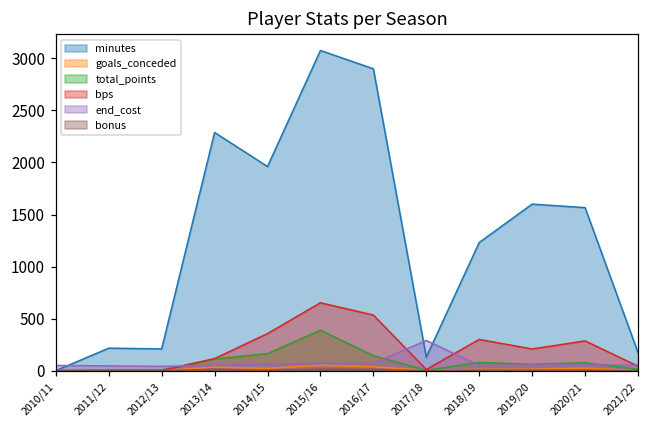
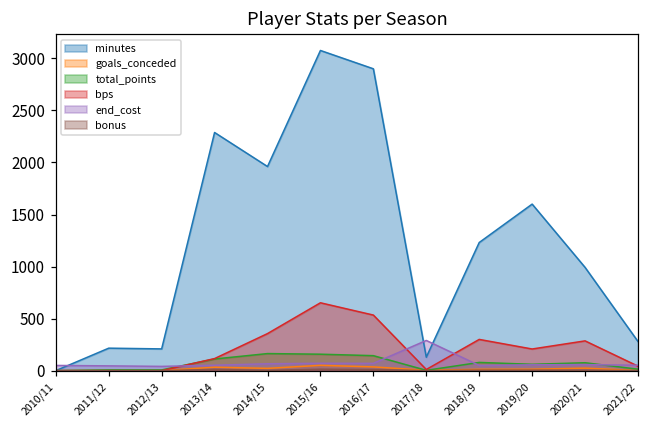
  {
    "minutes": {
      "2011/12": 200,
      "2012/13": 200,
      "2013/14": 2300,
      "2014/15": 2000,
      "2015/16": 3100,
      "2016/17": 2900,
      "2017/18": 100,
      "2018/19": 1200,
      "2019/20": 1600,
-     "2020/21": 1600,
-     "2021/22": 200
+     "2020/21": 1000,
+     "2021/22": 300
    },
    "total_points": {
      "2014/15": 200,
-     "2015/16": 400,
+     "2015/16": 200,
      "2016/17": 100,
      "2018/19": 100
    },
    "end_cost": {
      "2010/11": 100,
      "2011/12": 0,
      "2012/13": 0,
      "2014/15": 100,
      "2016/17": 100,
      "2017/18": 300,
      "2018/19": 100
    }
  }
